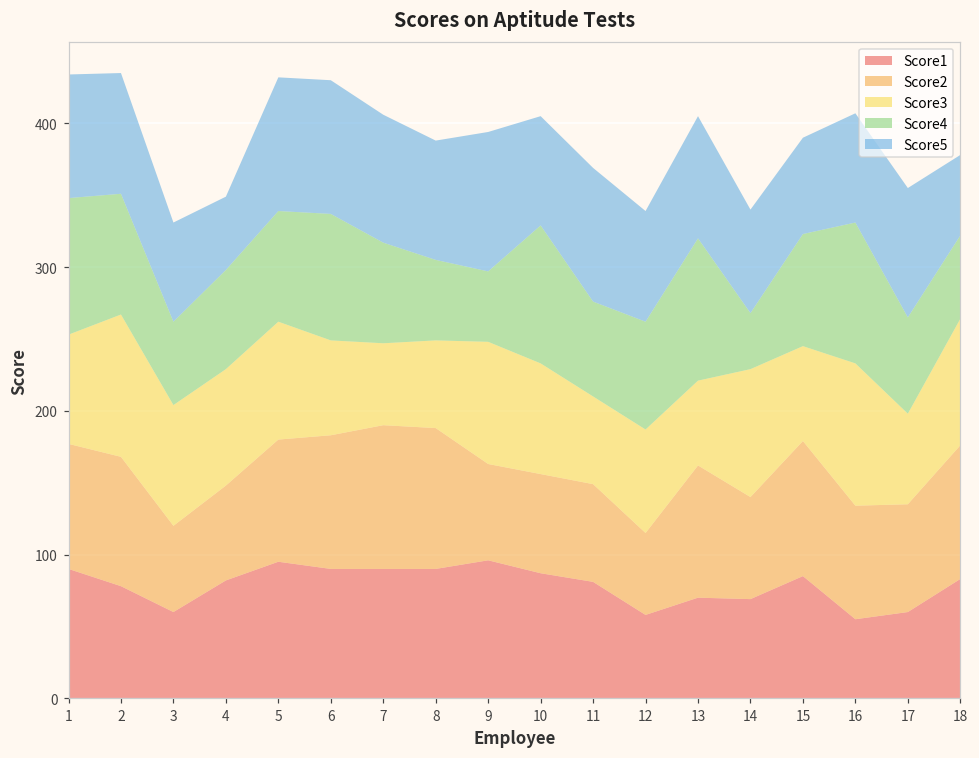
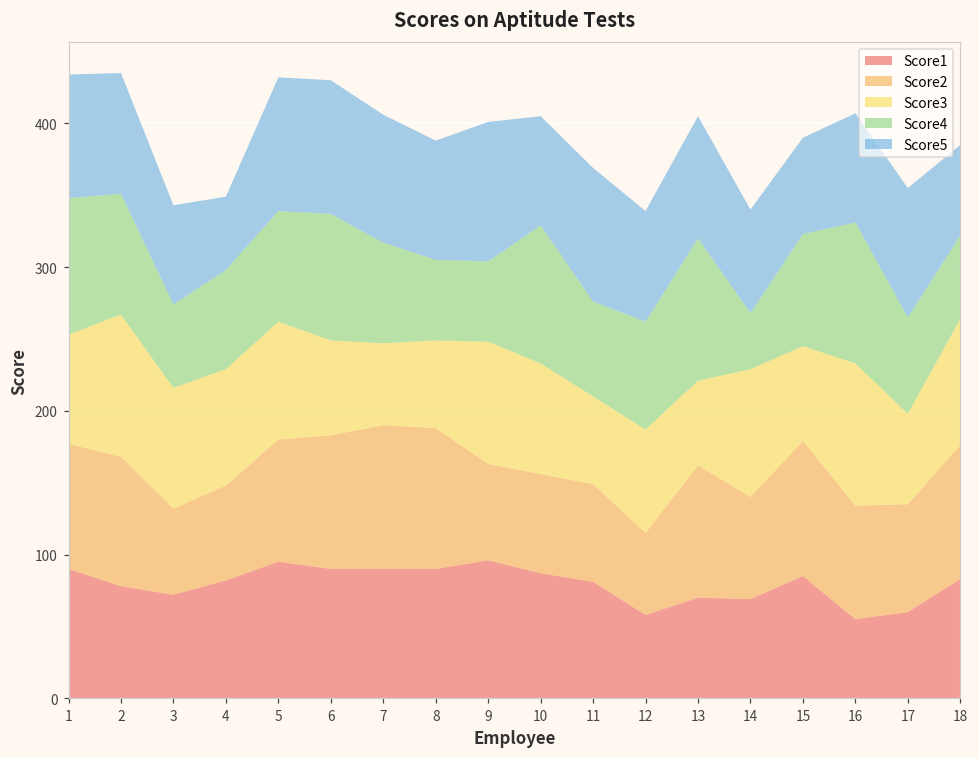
  {
    "Score1": {
      "1": 90,
      "2": 78,
-     "3": 60,
+     "3": 72,
      "4": 82,
      "5": 95,
      "6": 90,
      "7": 90,
      "8": 90,
      "9": 96,
      "10": 87,
      "11": 81,
      "12": 58,
      "13": 70,
      "14": 69,
      "15": 85,
      "16": 55,
      "17": 60,
      "18": 83
    },
    "Score4": {
      "1": 95,
      "2": 84,
      "3": 58,
      "4": 69,
      "5": 77,
      "6": 88,
      "7": 70,
      "8": 56,
-     "9": 49,
+     "9": 56,
      "10": 96,
      "11": 66,
      "12": 75,
      "13": 99,
      "14": 39,
      "15": 78,
      "16": 98,
      "17": 67,
      "18": 58
    },
    "Score5": {
      "1": 86,
      "2": 84,
      "3": 69,
      "4": 51,
      "5": 93,
      "6": 93,
      "7": 89,
      "8": 83,
      "9": 97,
      "10": 76,
      "11": 93,
      "12": 77,
      "13": 85,
      "14": 72,
      "15": 67,
      "16": 76,
      "17": 90,
-     "18": 56
+     "18": 63
    }
  }
